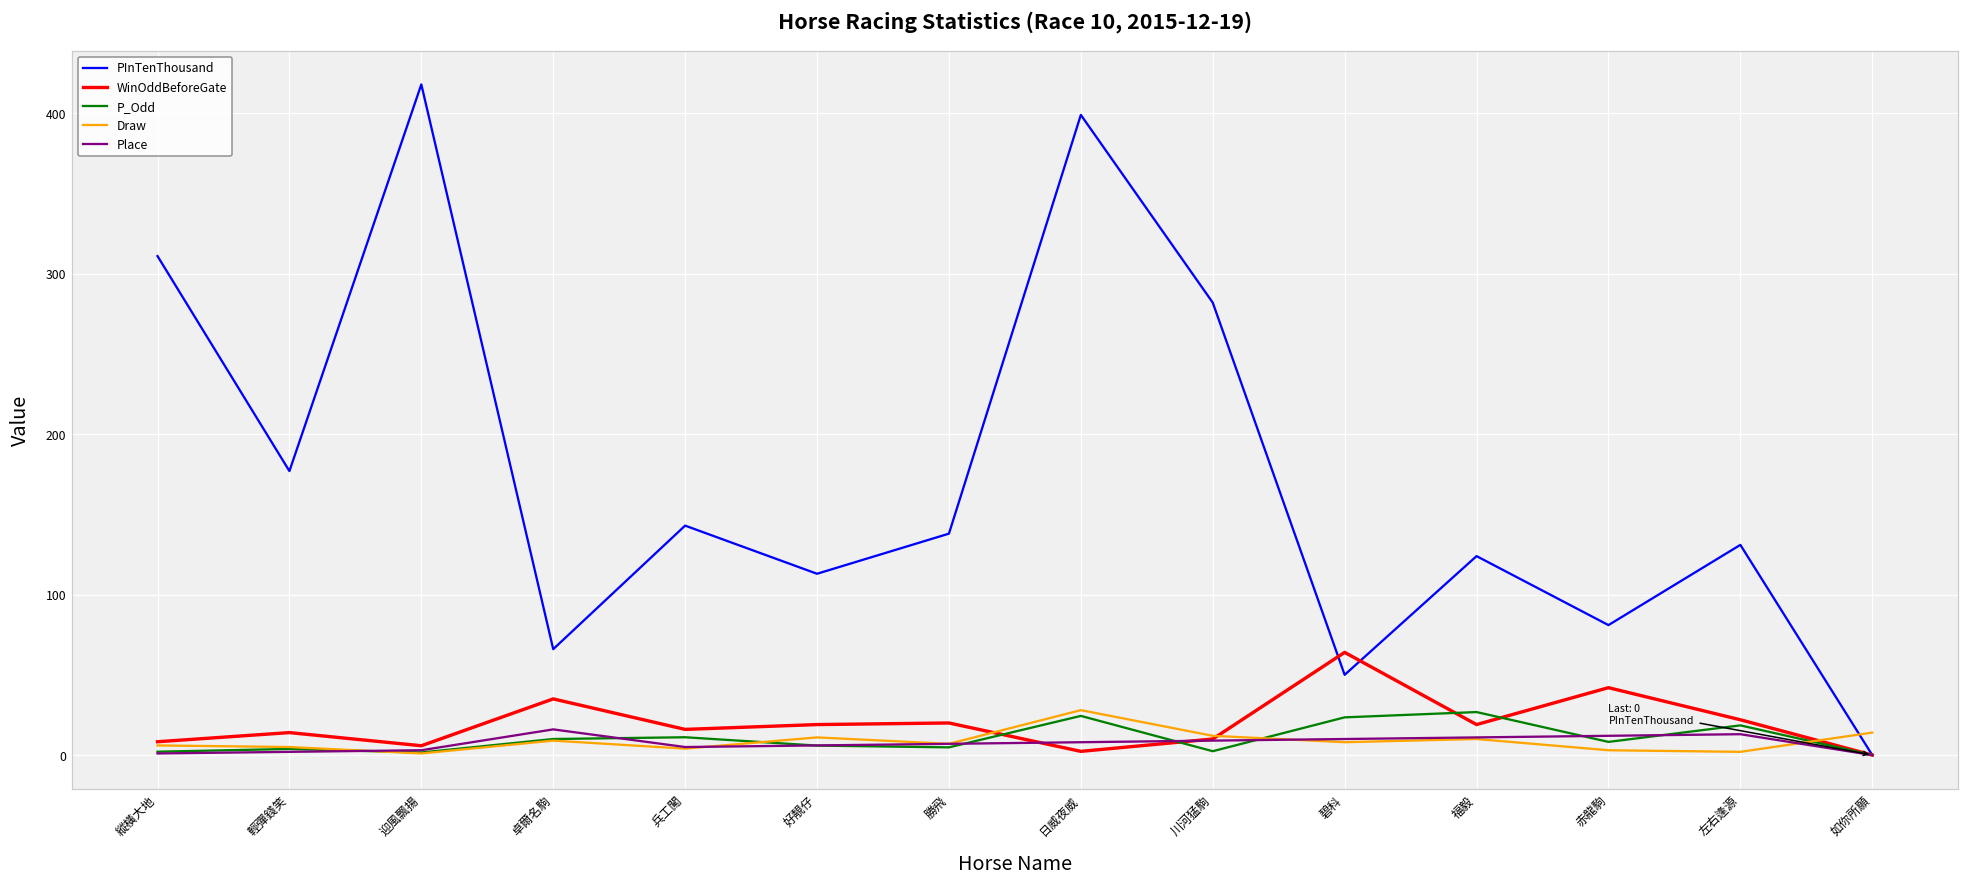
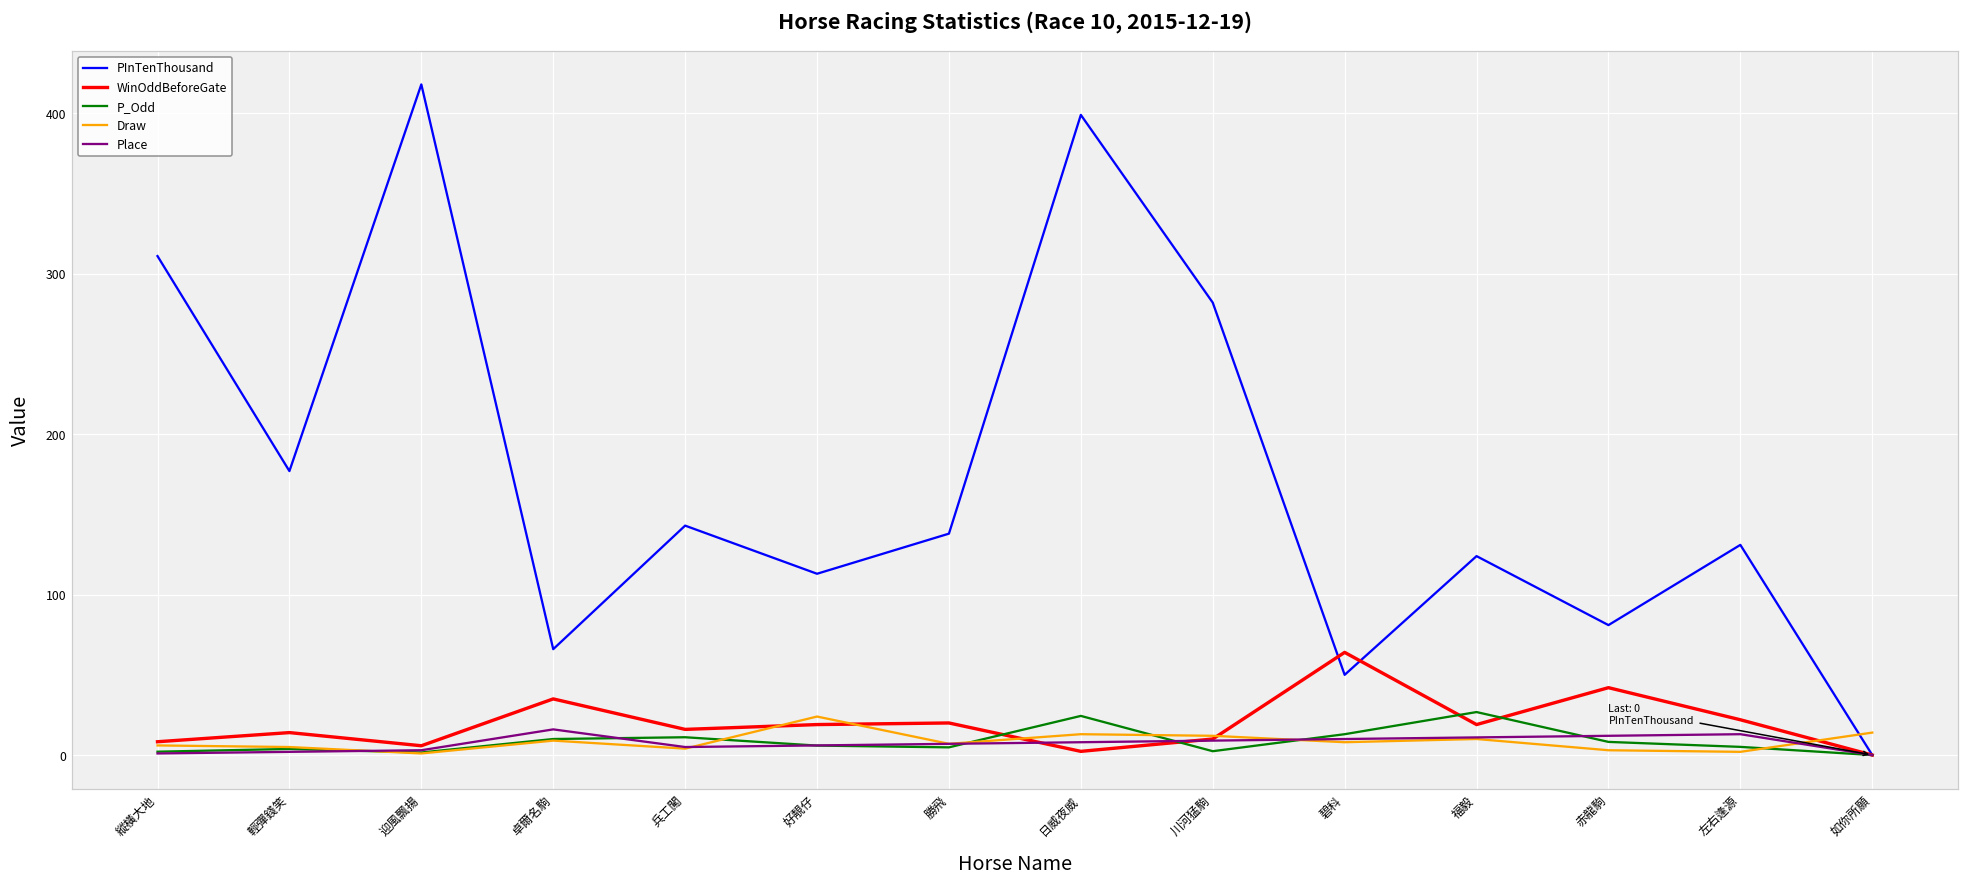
  {
    "PInTenThousand": {
      "縱橫大地": 311,
      "輕彈錢笑": 177,
      "迎風飄揚": 418,
      "卓爾名駒": 66,
      "兵工闖": 143,
      "好靚仔": 113,
      "勝飛": 138,
      "日威夜威": 399,
      "川河猛駒": 282,
      "碧科": 50,
      "福毅": 124,
      "赤龍駒": 81,
      "左右逢源": 131
    },
    "WinOddBeforeGate": {
      "縱橫大地": 8,
      "輕彈錢笑": 14,
      "迎風飄揚": 6,
      "卓爾名駒": 35,
      "兵工闖": 16,
      "好靚仔": 19,
      "勝飛": 20,
      "日威夜威": 2,
      "碧科": 64,
      "福毅": 19,
      "赤龍駒": 42
    },
    "P_Odd": {
      "兵工闖": 11,
      "勝飛": 5,
      "日威夜威": 24,
      "川河猛駒": 2,
-     "碧科": 24,
+     "碧科": 13,
      "福毅": 27,
-     "左右逢源": 19
+     "左右逢源": 5
    },
    "Draw": {
      "縱橫大地": 6,
-     "好靚仔": 11,
-     "日威夜威": 28,
+     "好靚仔": 24,
+     "日威夜威": 13,
      "川河猛駒": 12,
      "碧科": 8,
      "如你所願": 14
    },
    "Place": {
      "輕彈錢笑": 2,
      "卓爾名駒": 16,
      "日威夜威": 8,
      "碧科": 10
    }
  }
